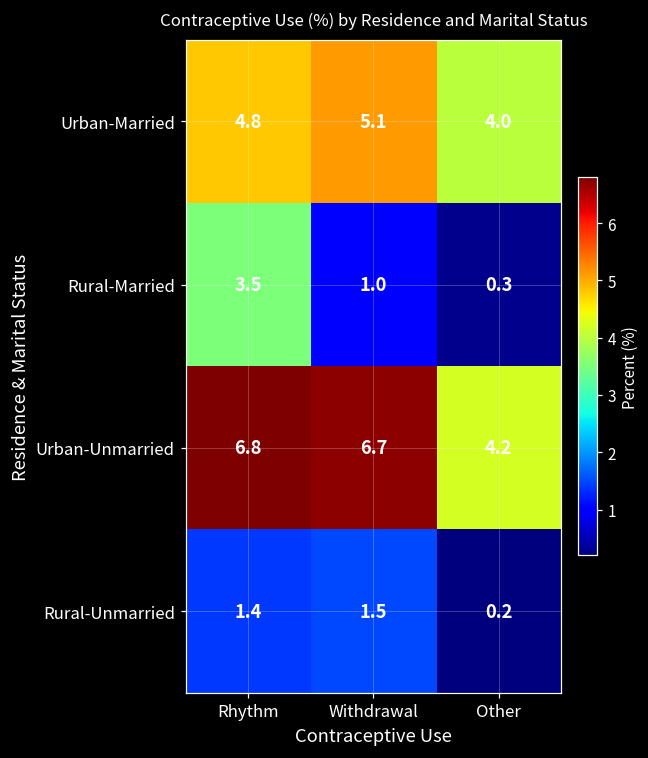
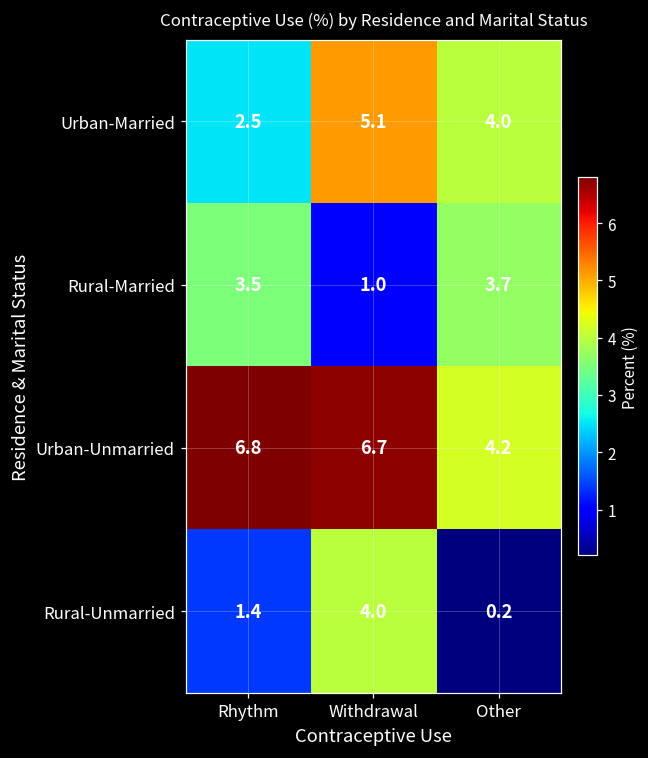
  {
    "Urban-Married": {
-     "Rhythm": 4.8,
+     "Rhythm": 2.5,
      "Withdrawal": 5.1,
      "Other": 4.0
    },
    "Rural-Married": {
      "Rhythm": 3.5,
      "Withdrawal": 1.0,
-     "Other": 0.3
+     "Other": 3.7
    },
    "Urban-Unmarried": {
      "Rhythm": 6.8,
      "Withdrawal": 6.7,
      "Other": 4.2
    },
    "Rural-Unmarried": {
      "Rhythm": 1.4,
-     "Withdrawal": 1.5,
+     "Withdrawal": 4.0,
      "Other": 0.2
    }
  }
